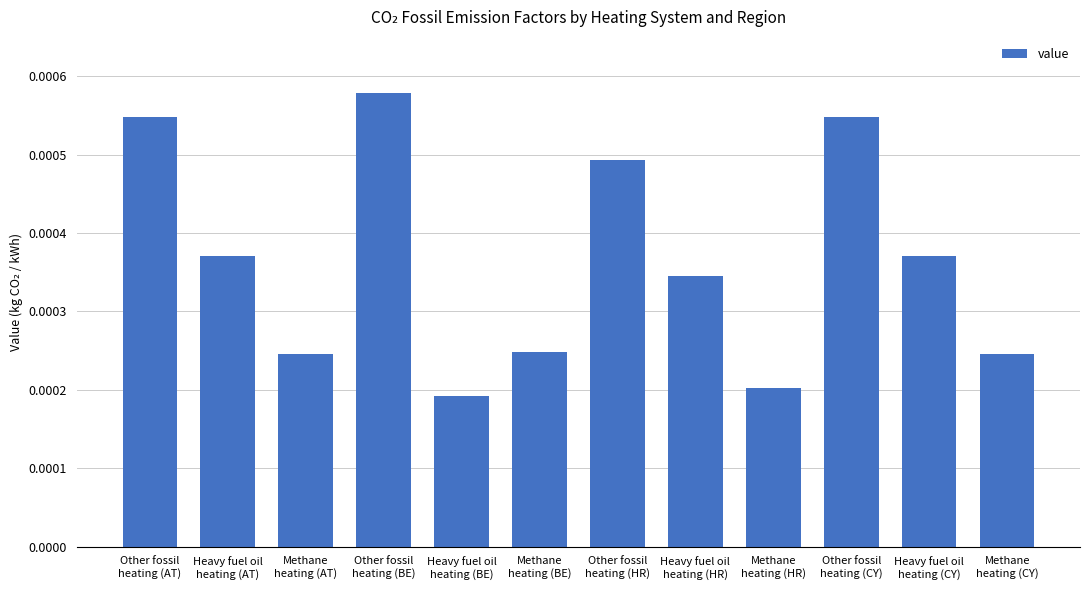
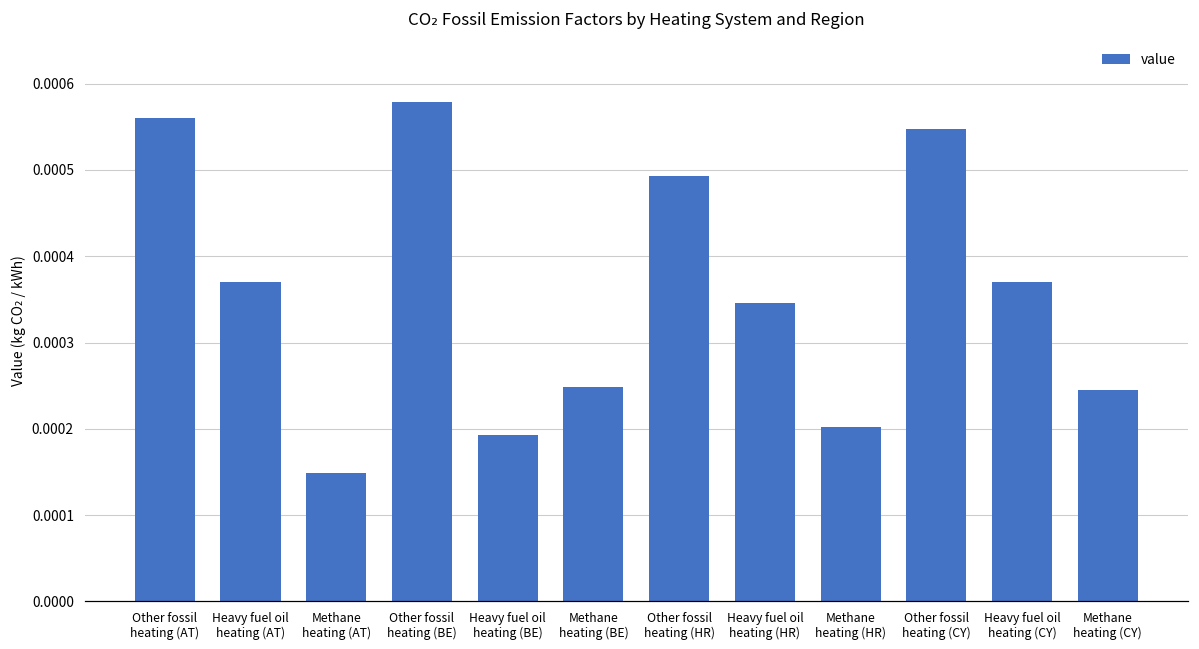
  {
-   "Other fossil heating (AT)": 0.00055,
+   "Other fossil heating (AT)": 0.00056,
    "Heavy fuel oil heating (AT)": 0.00037,
-   "Methane heating (AT)": 0.00025,
+   "Methane heating (AT)": 0.00015,
    "Other fossil heating (BE)": 0.00058,
    "Heavy fuel oil heating (BE)": 0.00019,
    "Methane heating (BE)": 0.00025,
    "Other fossil heating (HR)": 0.00049,
    "Heavy fuel oil heating (HR)": 0.00035,
    "Methane heating (HR)": 0.00020,
    "Other fossil heating (CY)": 0.00055,
    "Heavy fuel oil heating (CY)": 0.00037,
    "Methane heating (CY)": 0.00025
  }
